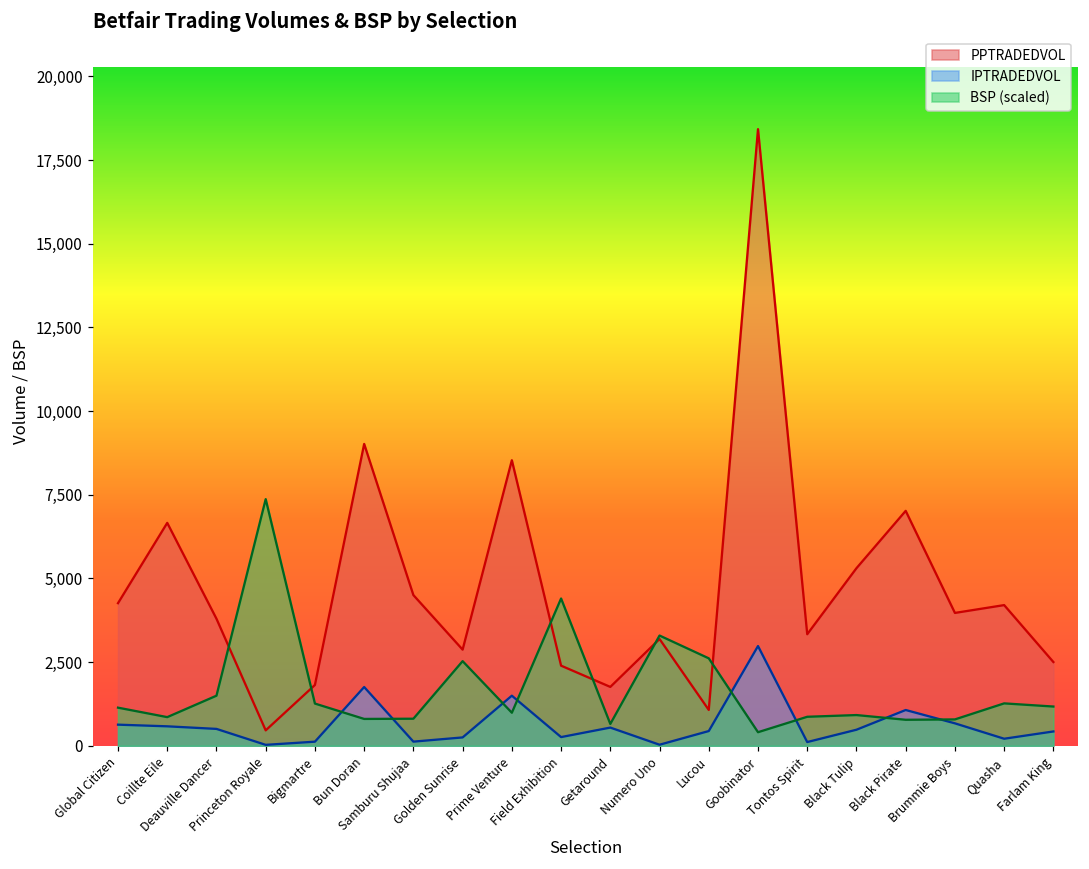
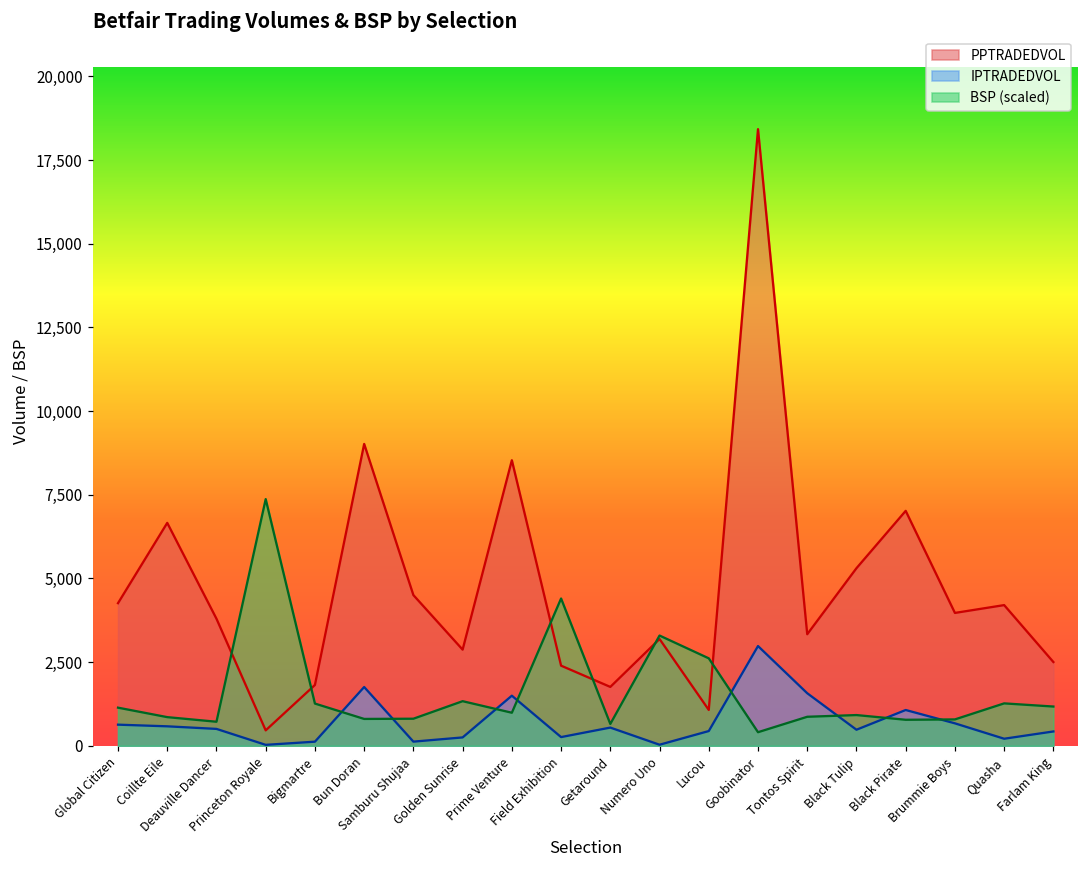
  {
    "PPTRADEDVOL": {
      "Global Citizen": "4,300",
      "Coillte Eile": "6,700",
      "Deauville Dancer": "3,800",
      "Princeton Royale": "500",
      "Bigmartre": "1,800",
      "Bun Doran": "9,000",
      "Samburu Shujaa": "4,500",
      "Golden Sunrise": "2,900",
      "Prime Venture": "8,500",
      "Field Exhibition": "2,400",
      "Getaround": "1,800",
      "Numero Uno": "3,200",
      "Lucou": "1,100",
      "Goobinator": "18,400",
      "Tontos Spirit": "3,300",
      "Black Tulip": "5,300",
      "Black Pirate": "7,000",
      "Brummie Boys": "4,000",
      "Quasha": "4,200",
      "Farlam King": "2,500"
    },
    "IPTRADEDVOL": {
      "Global Citizen": "600",
      "Coillte Eile": "600",
      "Deauville Dancer": "500",
      "Princeton Royale": "0",
      "Bigmartre": "100",
      "Bun Doran": "1,800",
      "Samburu Shujaa": "100",
      "Golden Sunrise": "200",
      "Prime Venture": "1,500",
      "Field Exhibition": "300",
      "Getaround": "500",
      "Numero Uno": "0",
      "Lucou": "400",
      "Goobinator": "3,000",
-     "Tontos Spirit": "100",
+     "Tontos Spirit": "1,600",
      "Black Tulip": "500",
      "Black Pirate": "1,100",
      "Brummie Boys": "700",
      "Quasha": "200",
      "Farlam King": "400"
    },
    "BSP (scaled)": {
      "Global Citizen": "1,100",
      "Coillte Eile": "900",
-     "Deauville Dancer": "1,500",
+     "Deauville Dancer": "700",
      "Princeton Royale": "7,400",
      "Bigmartre": "1,300",
      "Bun Doran": "800",
      "Samburu Shujaa": "800",
-     "Golden Sunrise": "2,500",
+     "Golden Sunrise": "1,300",
      "Prime Venture": "1,000",
      "Field Exhibition": "4,400",
      "Getaround": "700",
      "Numero Uno": "3,300",
      "Lucou": "2,600",
      "Goobinator": "400",
      "Tontos Spirit": "900",
      "Black Tulip": "900",
      "Black Pirate": "800",
      "Brummie Boys": "800",
      "Quasha": "1,300",
      "Farlam King": "1,200"
    }
  }
